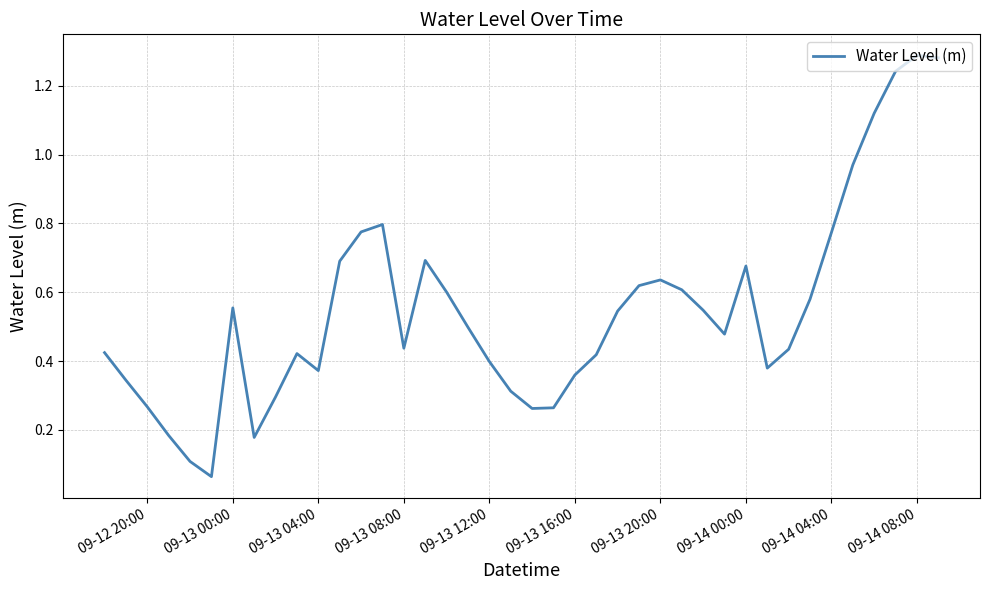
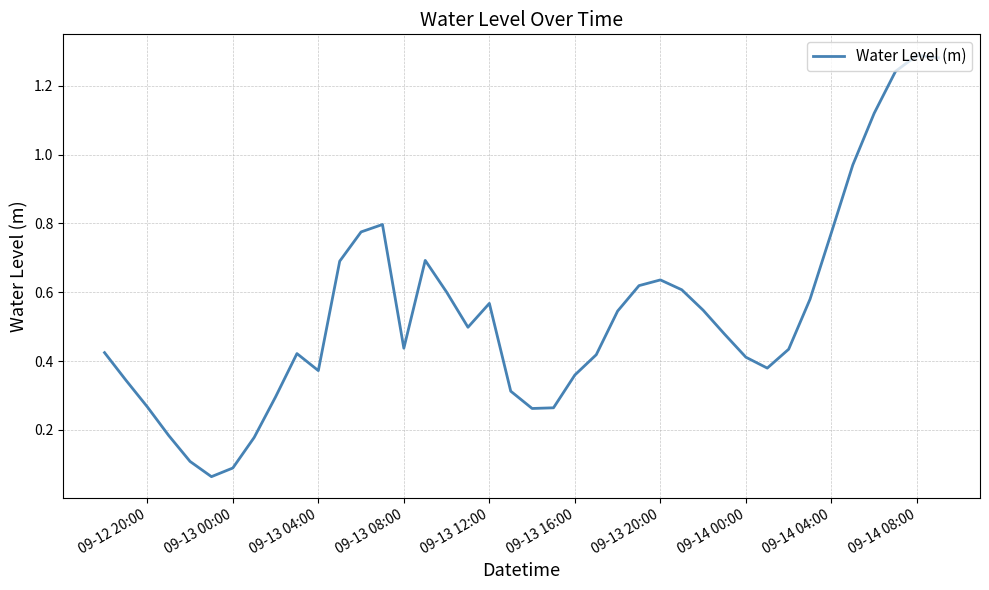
  {
    "09-12 20:00": 0.27,
-   "09-13 00:00": 0.55,
+   "09-13 00:00": 0.09,
    "09-13 04:00": 0.37,
    "09-13 08:00": 0.44,
-   "09-13 12:00": 0.40,
+   "09-13 12:00": 0.57,
    "09-13 16:00": 0.36,
    "09-13 20:00": 0.64,
-   "09-14 00:00": 0.68,
+   "09-14 00:00": 0.41,
    "09-14 04:00": 0.77
  }
